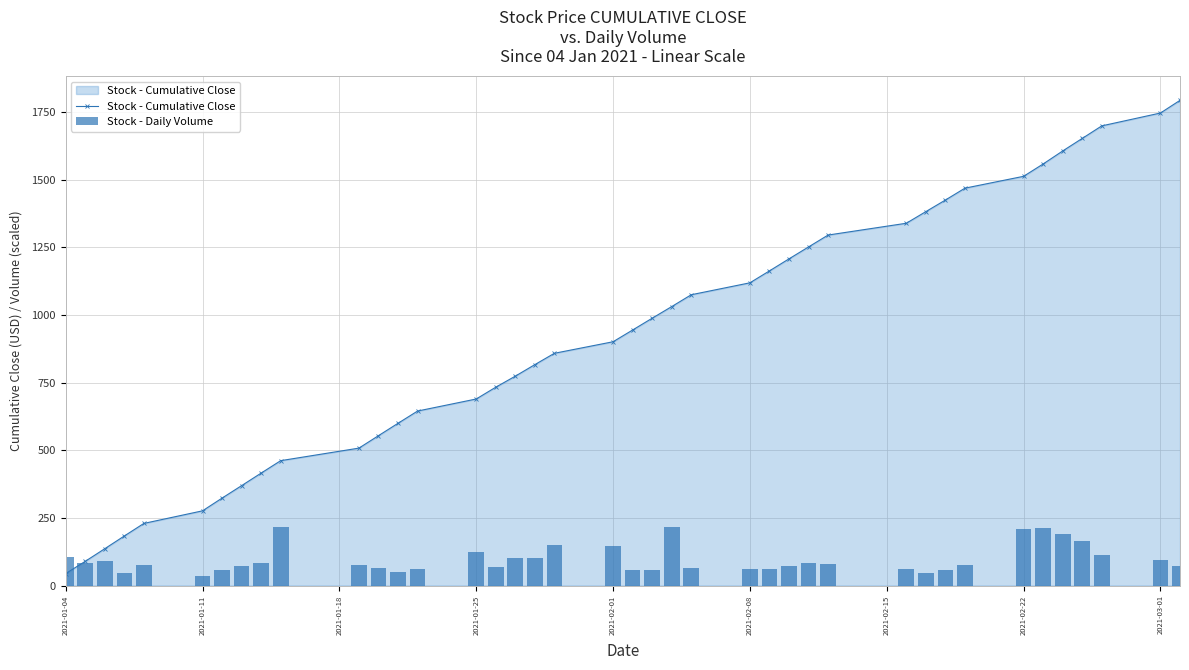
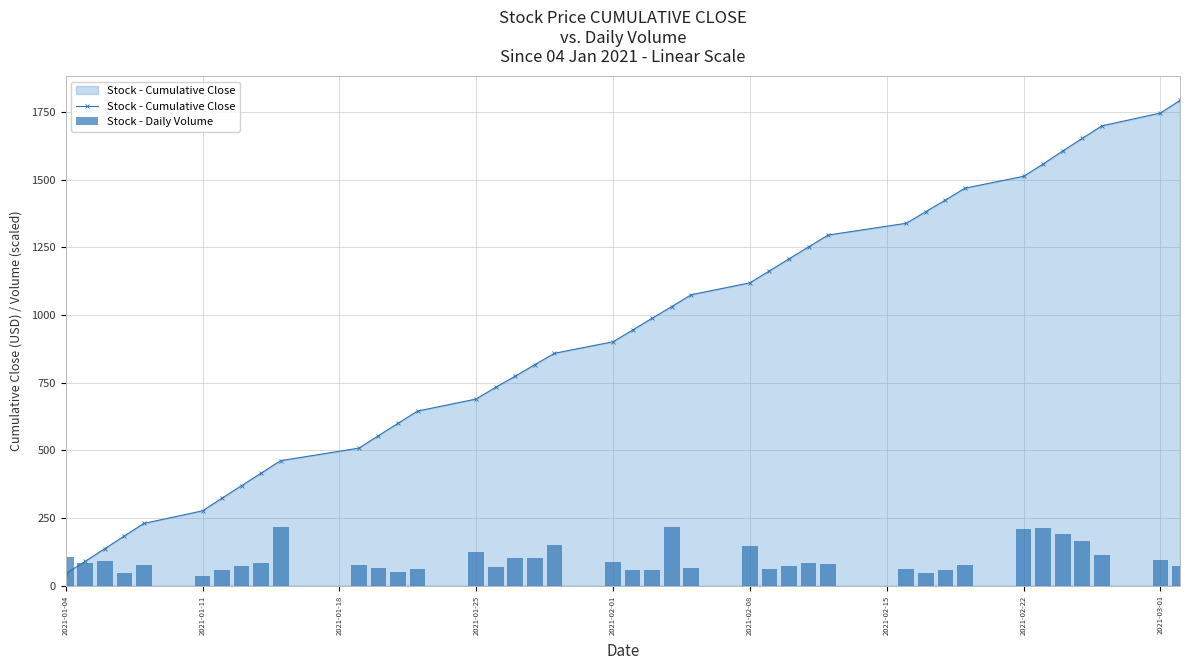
  {
    "Stock - Daily Volume": {
      "2021-01-04": 100,
      "2021-01-11": 30,
      "2021-01-25": 120,
-     "2021-02-01": 150,
-     "2021-02-08": 60,
+     "2021-02-01": 90,
+     "2021-02-08": 150,
      "2021-02-22": 210,
      "2021-03-01": 90
    }
  }
